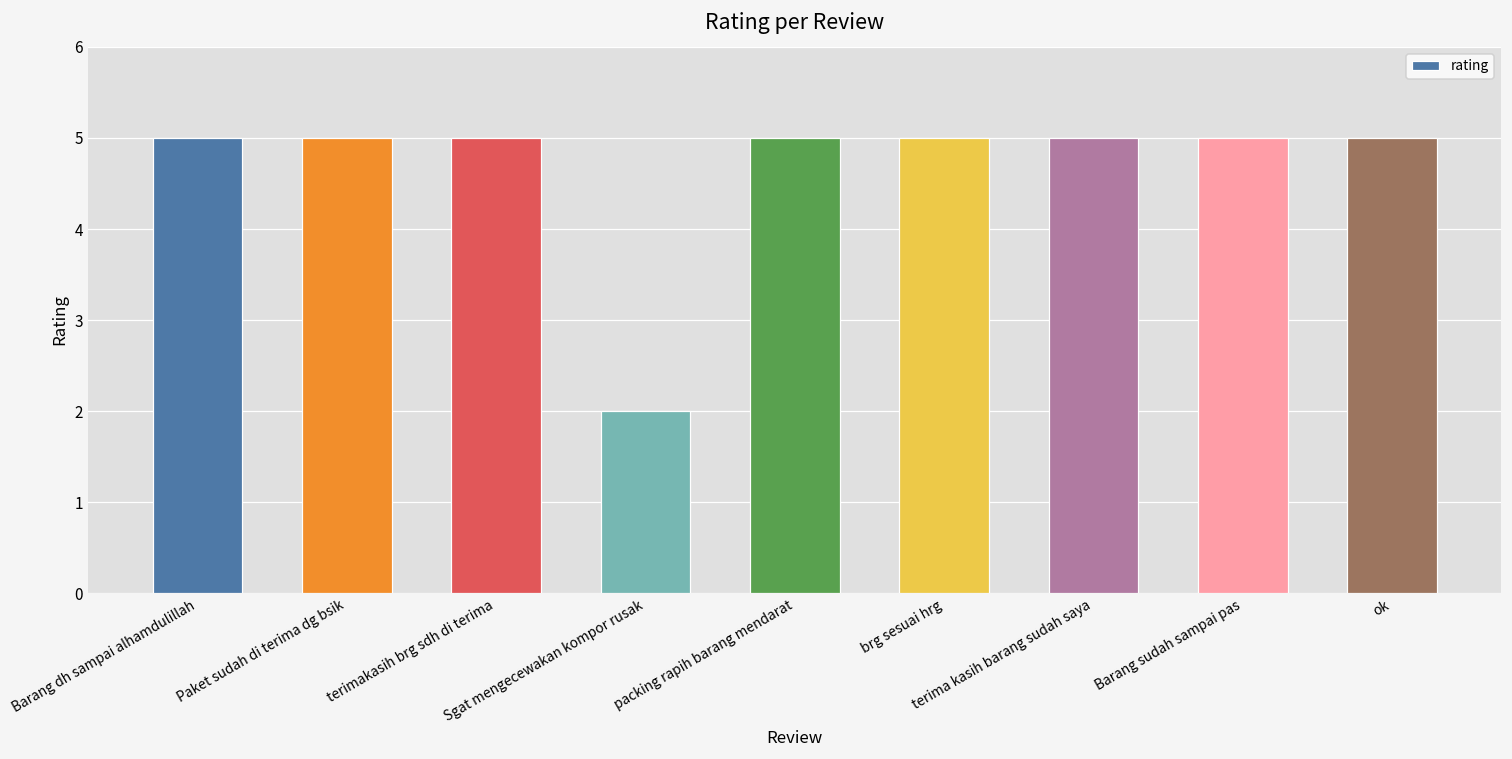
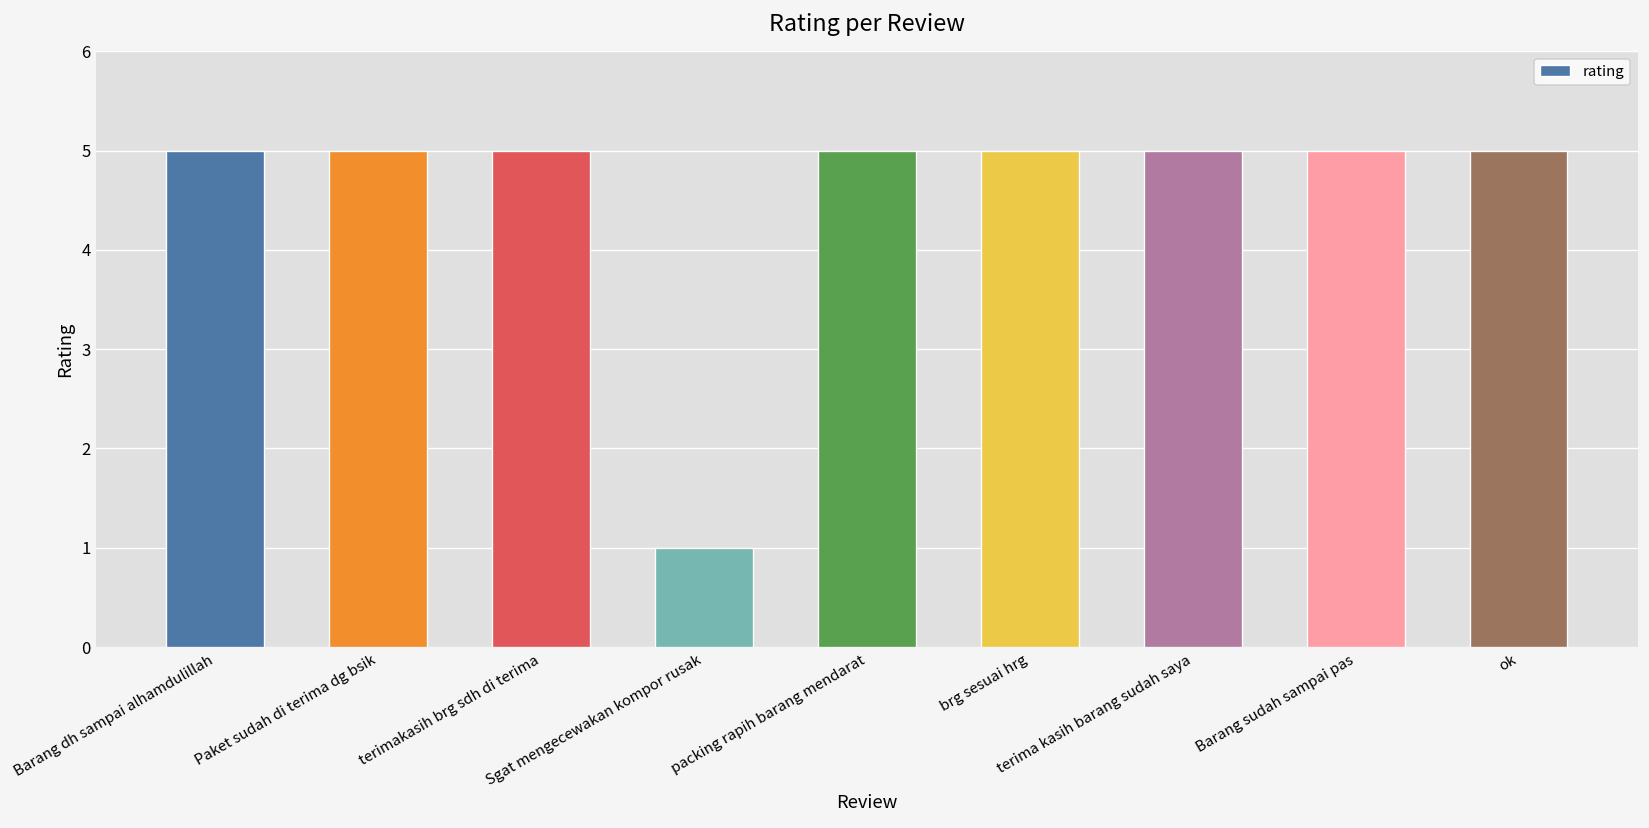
  {
    "Barang dh sampai alhamdulillah": 5,
    "Paket sudah di terima dg bsik": 5,
    "terimakasih brg sdh di terima": 5,
-   "Sgat mengecewakan kompor rusak": 2,
+   "Sgat mengecewakan kompor rusak": 1,
    "packing rapih barang mendarat": 5,
    "brg sesuai hrg": 5,
    "terima kasih barang sudah saya": 5,
    "Barang sudah sampai pas": 5,
    "ok": 5
  }
